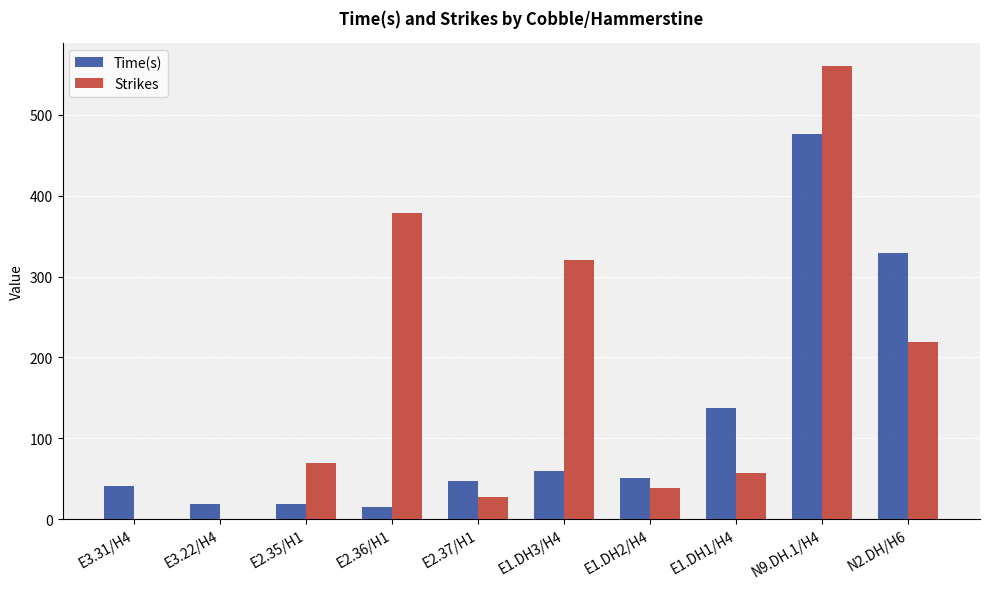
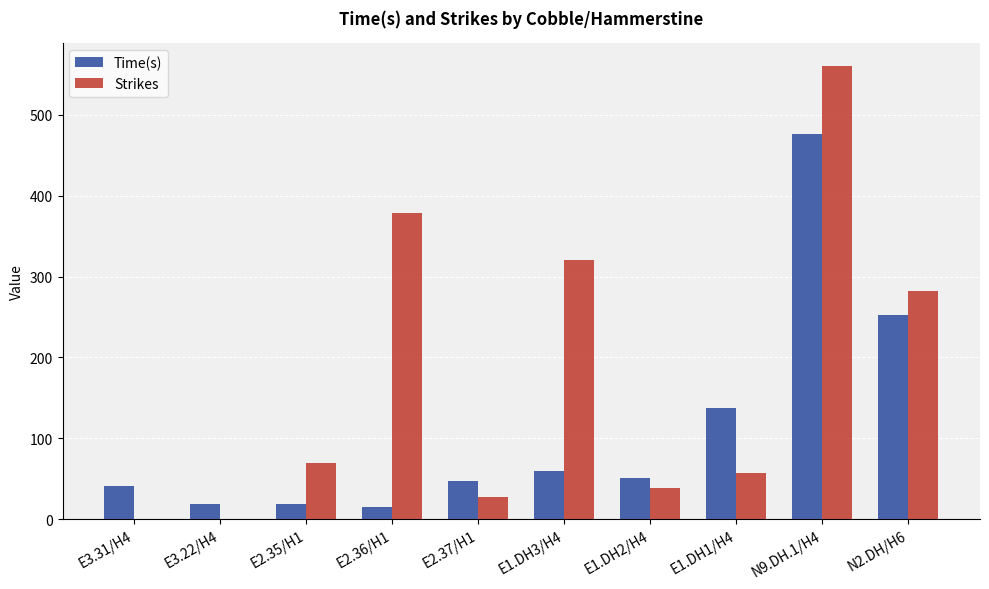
  {
    "Time(s)": {
      "E3.31/H4": 40,
      "E3.22/H4": 20,
      "E2.35/H1": 20,
      "E2.36/H1": 10,
      "E2.37/H1": 50,
      "E1.DH3/H4": 60,
      "E1.DH2/H4": 50,
      "E1.DH1/H4": 140,
      "N9.DH.1/H4": 480,
-     "N2.DH/H6": 330
+     "N2.DH/H6": 250
    },
    "Strikes": {
      "E3.31/H4": 0,
      "E3.22/H4": 0,
      "E2.35/H1": 70,
      "E2.36/H1": 380,
      "E2.37/H1": 30,
      "E1.DH3/H4": 320,
      "E1.DH2/H4": 40,
      "E1.DH1/H4": 60,
      "N9.DH.1/H4": 560,
-     "N2.DH/H6": 220
+     "N2.DH/H6": 280
    }
  }
